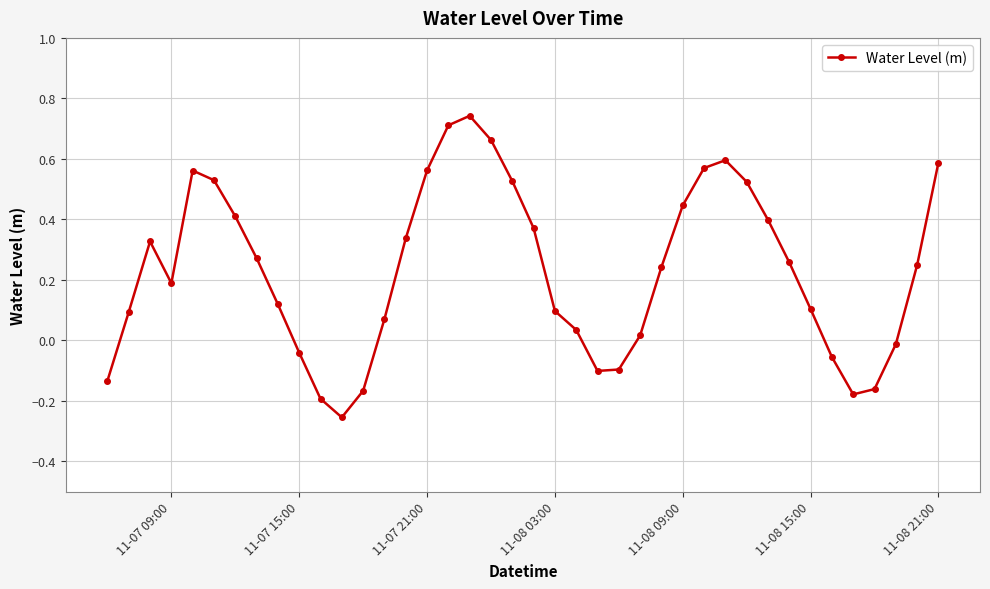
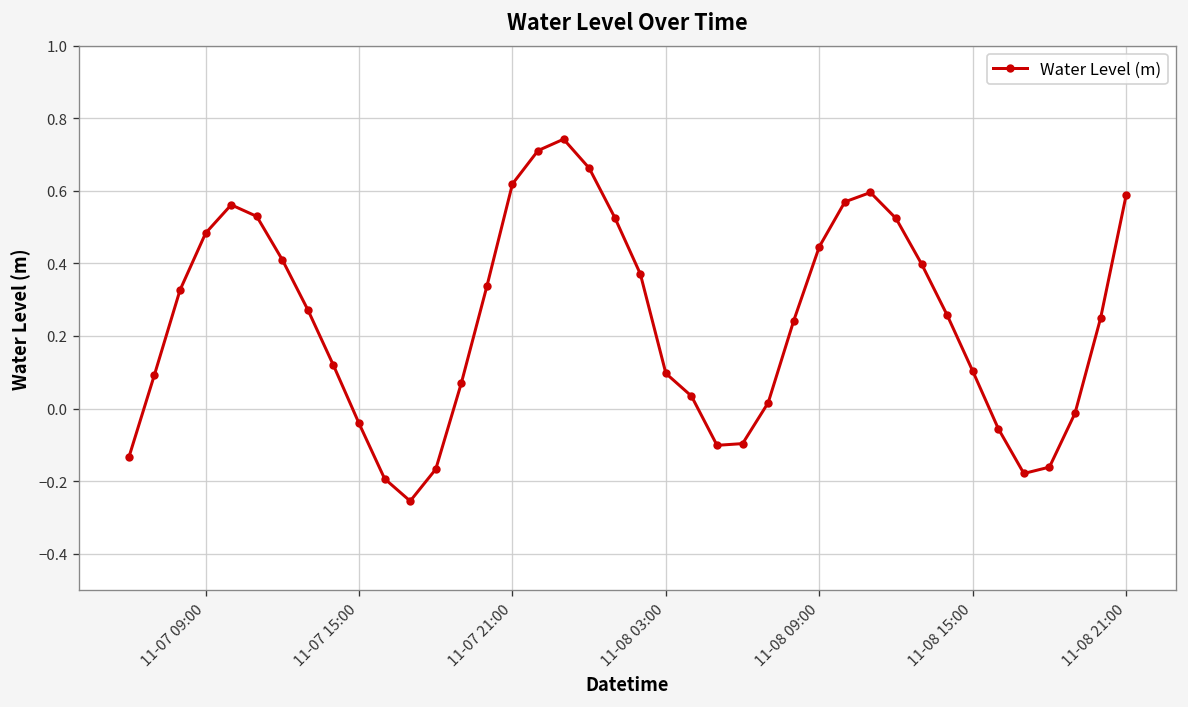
  {
-   "11-07 09:00": 0.19,
+   "11-07 09:00": 0.48,
    "11-07 15:00": -0.04,
-   "11-07 21:00": 0.56,
+   "11-07 21:00": 0.62,
    "11-08 03:00": 0.10,
    "11-08 09:00": 0.45,
    "11-08 15:00": 0.10,
    "11-08 21:00": 0.59
  }
